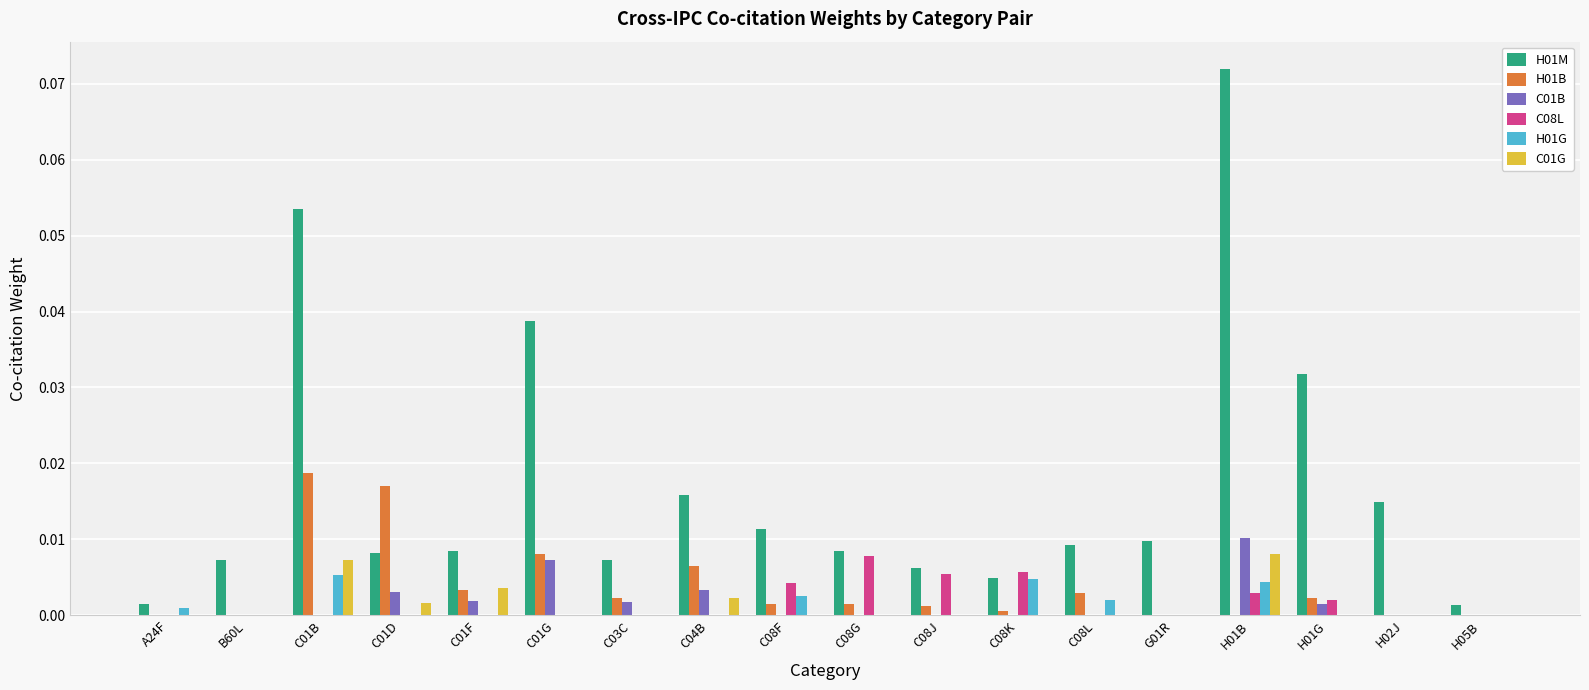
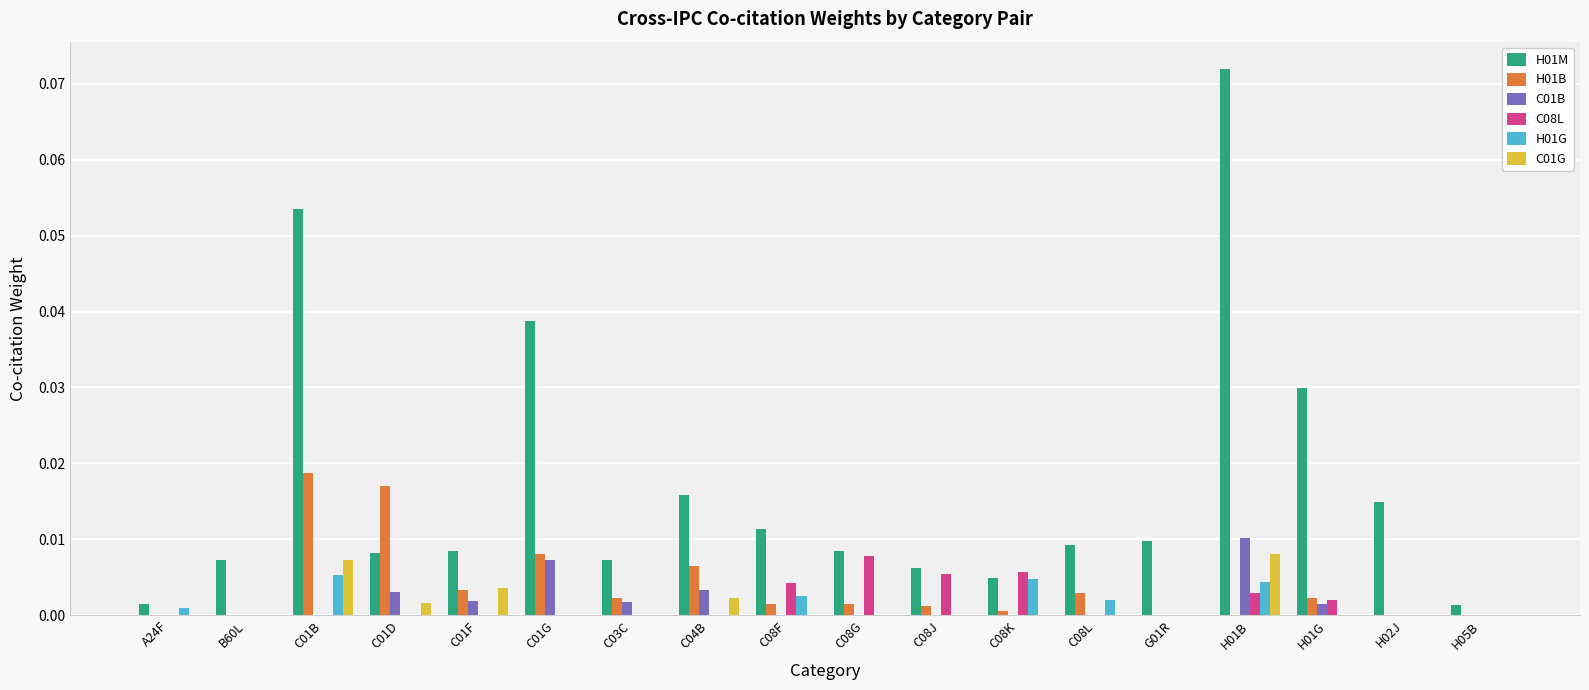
  {
    "H01M": {
      "A24F": 0.002,
      "B60L": 0.007,
      "C01B": 0.053,
      "C01D": 0.008,
      "C01F": 0.008,
      "C01G": 0.039,
      "C03C": 0.007,
      "C04B": 0.016,
      "C08F": 0.011,
      "C08G": 0.008,
      "C08J": 0.006,
      "C08K": 0.005,
      "C08L": 0.009,
      "G01R": 0.010,
      "H01B": 0.072,
-     "H01G": 0.032,
+     "H01G": 0.030,
      "H02J": 0.015,
      "H05B": 0.001
    },
    "H01B": {
      "A24F": 0.000,
      "B60L": 0.000,
      "C01B": 0.019,
      "C01D": 0.017,
      "C01F": 0.003,
      "C01G": 0.008,
      "C03C": 0.002,
      "C04B": 0.006,
      "C08F": 0.002,
      "C08G": 0.002,
      "C08J": 0.001,
      "C08K": 0.001,
      "C08L": 0.003,
      "G01R": 0.000,
      "H01B": 0.000,
      "H01G": 0.002,
      "H02J": 0.000,
      "H05B": 0.000
    },
    "C01B": {
      "A24F": 0.000,
      "B60L": 0.000,
      "C01B": 0.000,
      "C01D": 0.003,
      "C01F": 0.002,
      "C01G": 0.007,
      "C03C": 0.002,
      "C04B": 0.003,
      "C08F": 0.000,
      "C08G": 0.000,
      "C08J": 0.000,
      "C08K": 0.000,
      "C08L": 0.000,
      "G01R": 0.000,
      "H01B": 0.010,
      "H01G": 0.002,
      "H02J": 0.000,
      "H05B": 0.000
    },
    "C08L": {
      "A24F": 0.000,
      "B60L": 0.000,
      "C01B": 0.000,
      "C01D": 0.000,
      "C01F": 0.000,
      "C01G": 0.000,
      "C03C": 0.000,
      "C04B": 0.000,
      "C08F": 0.004,
      "C08G": 0.008,
      "C08J": 0.005,
      "C08K": 0.006,
      "C08L": 0.000,
      "G01R": 0.000,
      "H01B": 0.003,
      "H01G": 0.002,
      "H02J": 0.000,
      "H05B": 0.000
    },
    "H01G": {
      "A24F": 0.001,
      "B60L": 0.000,
      "C01B": 0.005,
      "C01D": 0.000,
      "C01F": 0.000,
      "C01G": 0.000,
      "C03C": 0.000,
      "C04B": 0.000,
      "C08F": 0.003,
      "C08G": 0.000,
      "C08J": 0.000,
      "C08K": 0.005,
      "C08L": 0.002,
      "G01R": 0.000,
      "H01B": 0.004,
      "H01G": 0.000,
      "H02J": 0.000,
      "H05B": 0.000
    },
    "C01G": {
      "A24F": 0.000,
      "B60L": 0.000,
      "C01B": 0.007,
      "C01D": 0.002,
      "C01F": 0.004,
      "C01G": 0.000,
      "C03C": 0.000,
      "C04B": 0.002,
      "C08F": 0.000,
      "C08G": 0.000,
      "C08J": 0.000,
      "C08K": 0.000,
      "C08L": 0.000,
      "G01R": 0.000,
      "H01B": 0.008,
      "H01G": 0.000,
      "H02J": 0.000,
      "H05B": 0.000
    }
  }
